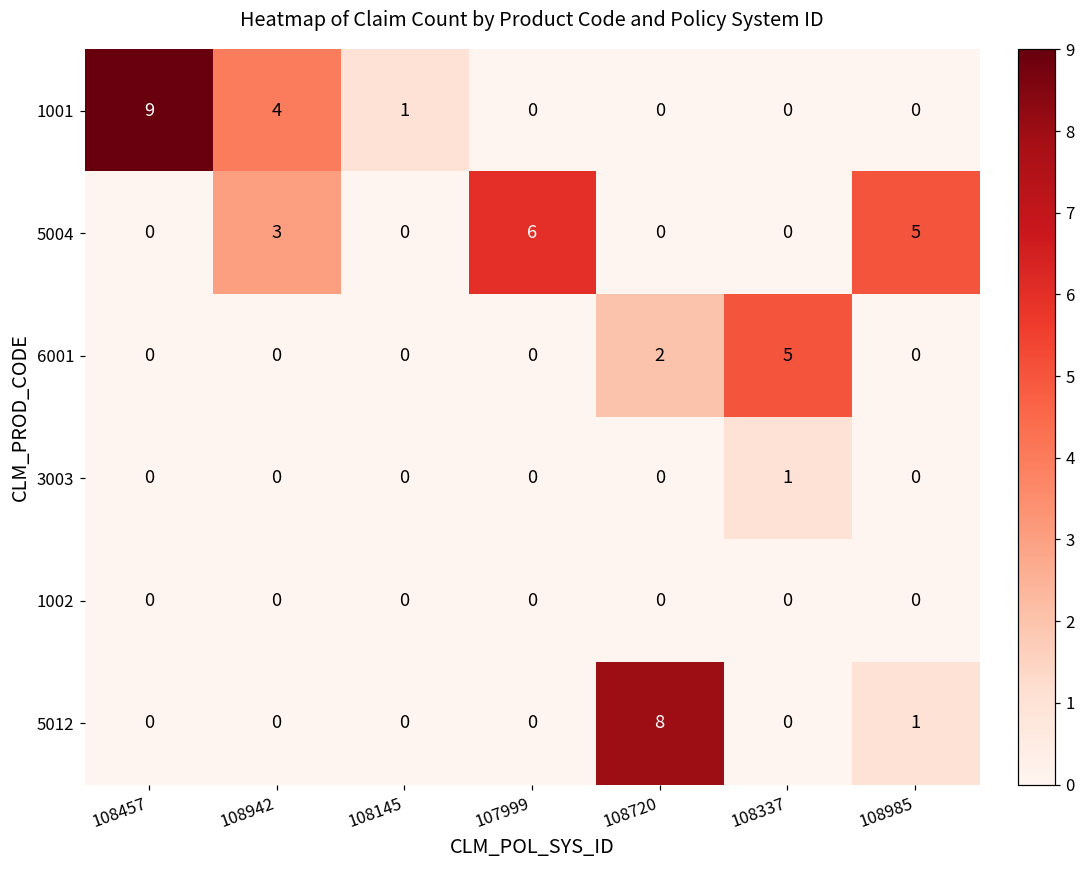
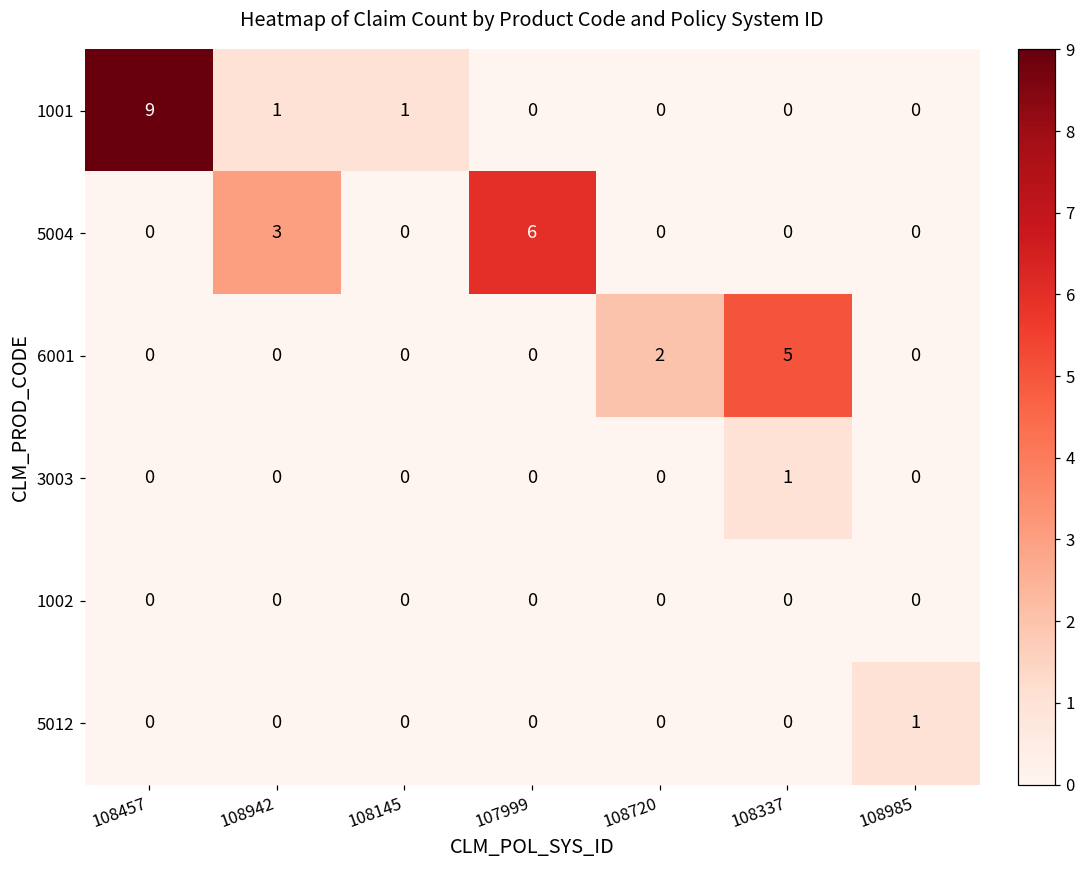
  {
    "1001": {
      "108457": 9,
-     "108942": 4,
+     "108942": 1,
      "108145": 1,
      "107999": 0,
      "108720": 0,
      "108337": 0,
      "108985": 0
    },
    "5004": {
      "108457": 0,
      "108942": 3,
      "108145": 0,
      "107999": 6,
      "108720": 0,
      "108337": 0,
-     "108985": 5
+     "108985": 0
    },
    "6001": {
      "108457": 0,
      "108942": 0,
      "108145": 0,
      "107999": 0,
      "108720": 2,
      "108337": 5,
      "108985": 0
    },
    "3003": {
      "108457": 0,
      "108942": 0,
      "108145": 0,
      "107999": 0,
      "108720": 0,
      "108337": 1,
      "108985": 0
    },
    "1002": {
      "108457": 0,
      "108942": 0,
      "108145": 0,
      "107999": 0,
      "108720": 0,
      "108337": 0,
      "108985": 0
    },
    "5012": {
      "108457": 0,
      "108942": 0,
      "108145": 0,
      "107999": 0,
-     "108720": 8,
+     "108720": 0,
      "108337": 0,
      "108985": 1
    }
  }
